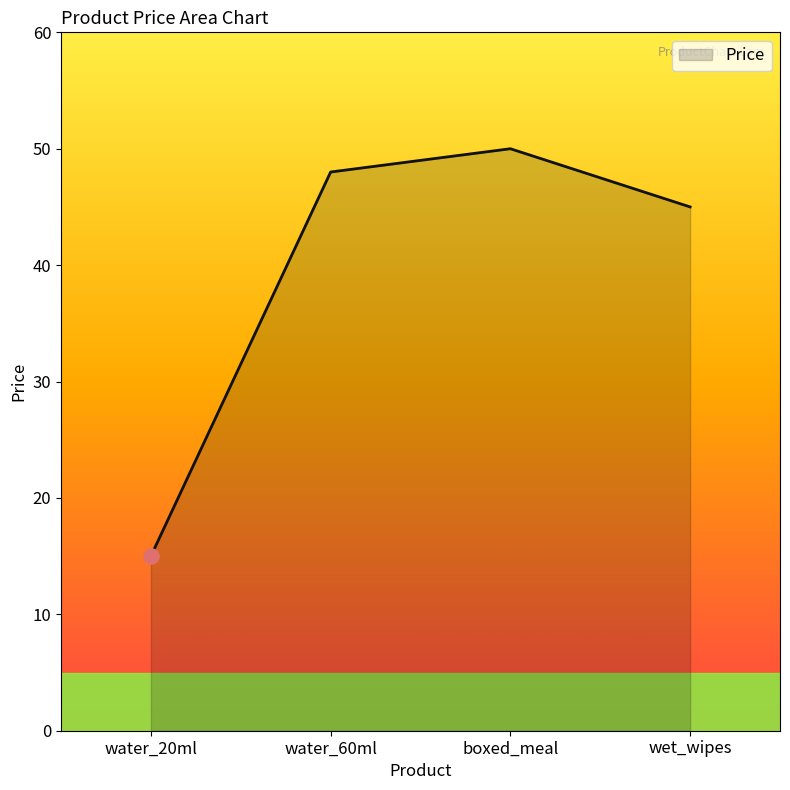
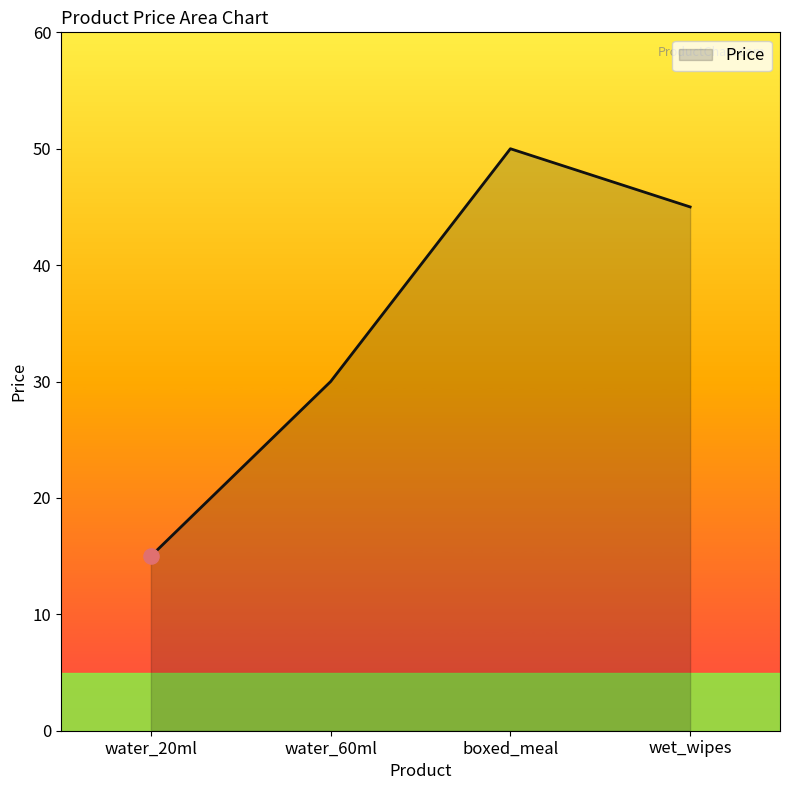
  {
    "Price": {
-     "water_60ml": 48,
+     "water_60ml": 30,
      "boxed_meal": 50,
      "wet_wipes": 45
    }
  }
